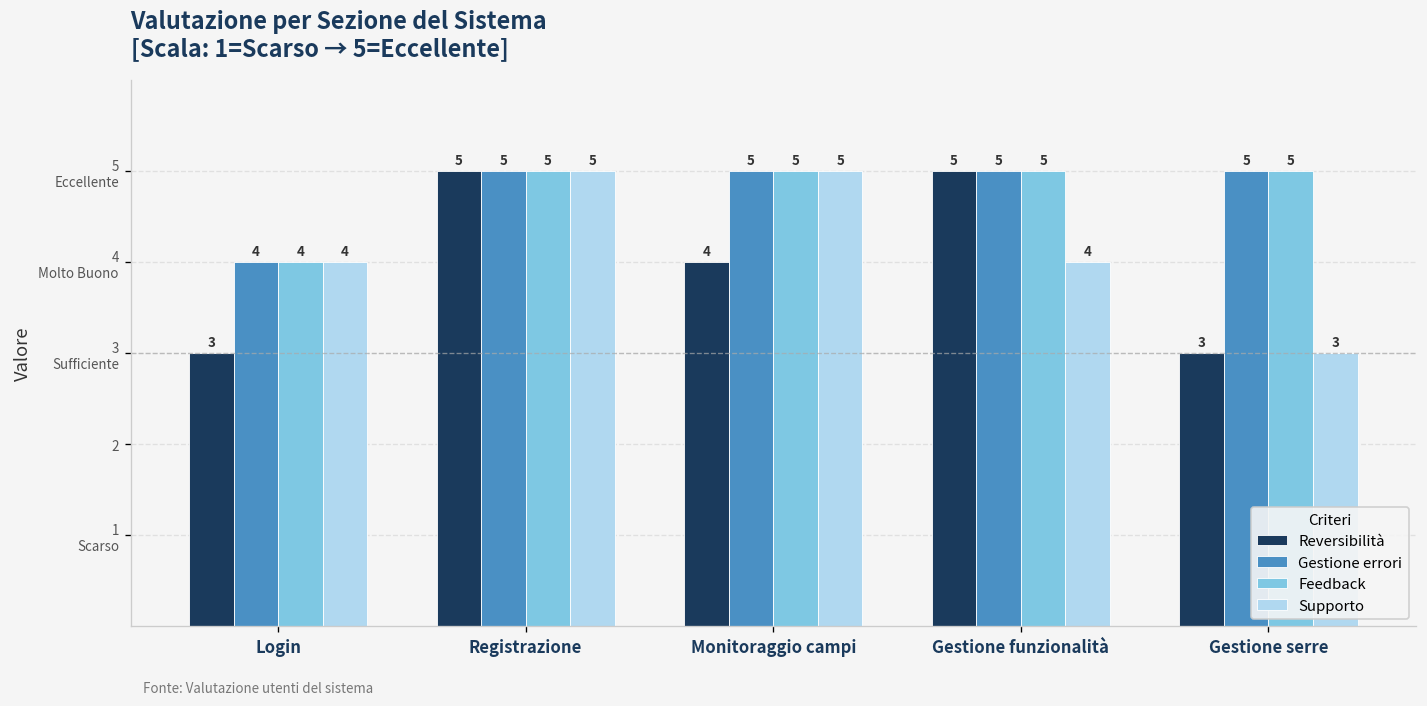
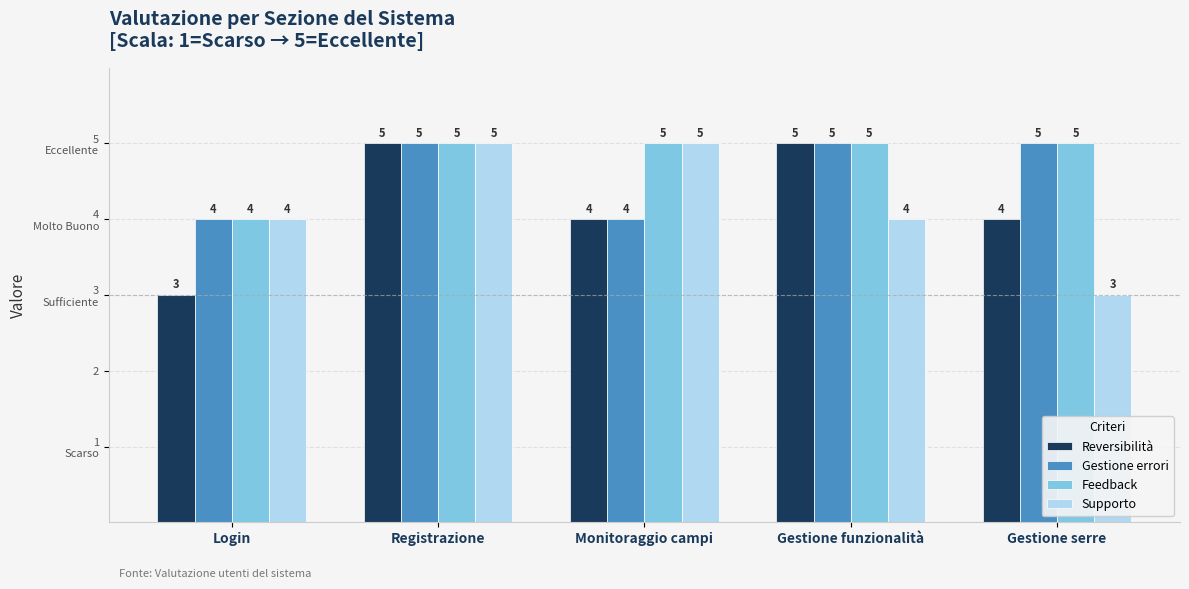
  {
    "Reversibilità": {
      "Login": 3,
      "Registrazione": 5,
      "Monitoraggio campi": 4,
      "Gestione funzionalità": 5,
-     "Gestione serre": 3
+     "Gestione serre": 4
    },
    "Gestione errori": {
      "Login": 4,
      "Registrazione": 5,
-     "Monitoraggio campi": 5,
+     "Monitoraggio campi": 4,
      "Gestione funzionalità": 5,
      "Gestione serre": 5
    }
  }
